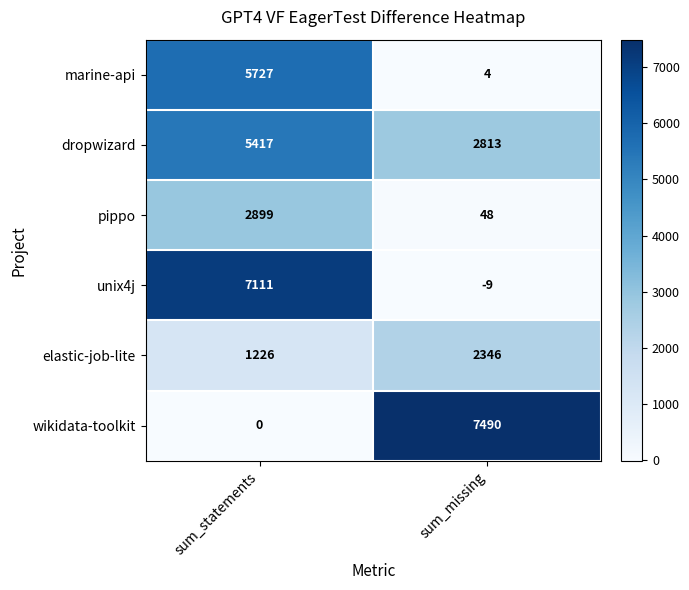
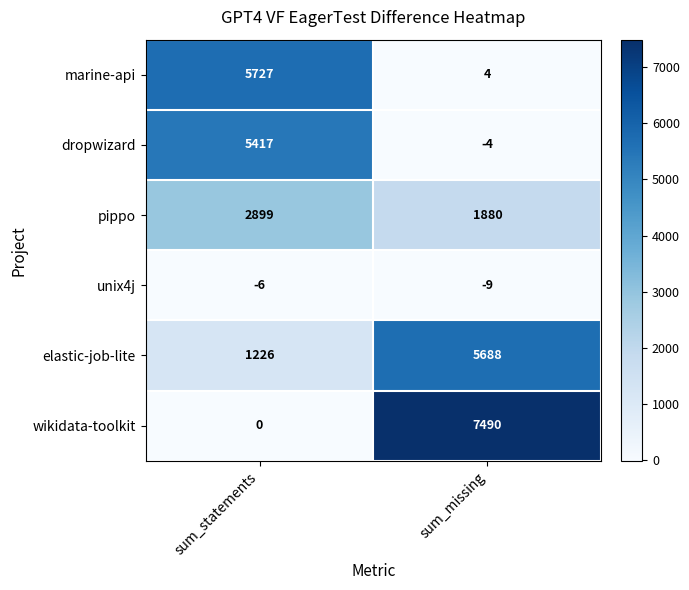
  {
    "marine-api": {
      "sum_statements": 5727,
      "sum_missing": 4
    },
    "dropwizard": {
      "sum_statements": 5417,
-     "sum_missing": 2813
+     "sum_missing": -4
    },
    "pippo": {
      "sum_statements": 2899,
-     "sum_missing": 48
+     "sum_missing": 1880
    },
    "unix4j": {
-     "sum_statements": 7111,
+     "sum_statements": -6,
      "sum_missing": -9
    },
    "elastic-job-lite": {
      "sum_statements": 1226,
-     "sum_missing": 2346
+     "sum_missing": 5688
    },
    "wikidata-toolkit": {
      "sum_statements": 0,
      "sum_missing": 7490
    }
  }
